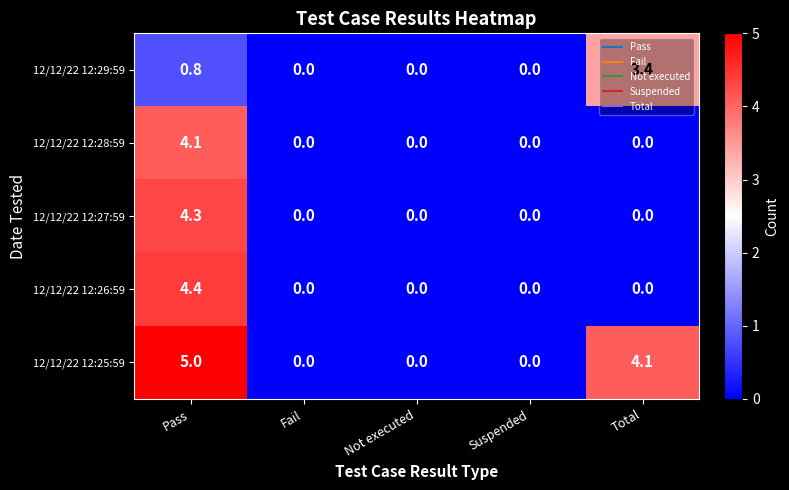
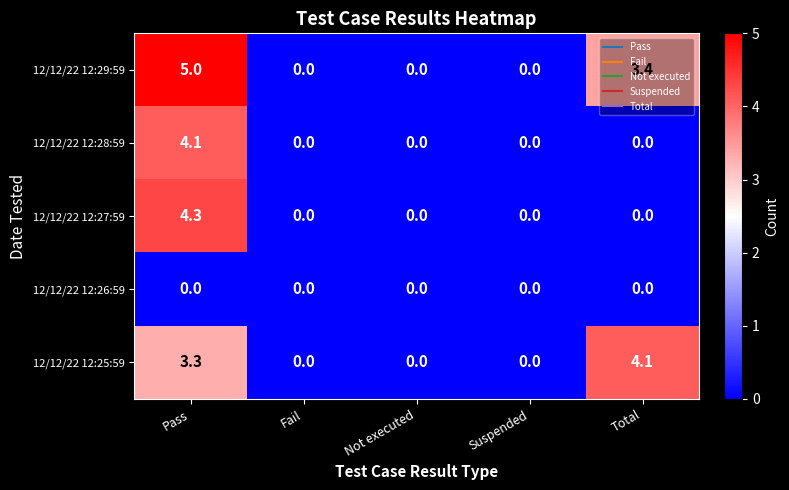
  {
    "12/12/22 12:29:59": {
-     "Pass": 0.8,
+     "Pass": 5.0,
      "Fail": 0.0,
      "Not executed": 0.0,
      "Suspended": 0.0
    },
    "12/12/22 12:28:59": {
      "Pass": 4.1,
      "Fail": 0.0,
      "Not executed": 0.0,
      "Suspended": 0.0,
      "Total": 0.0
    },
    "12/12/22 12:27:59": {
      "Pass": 4.3,
      "Fail": 0.0,
      "Not executed": 0.0,
      "Suspended": 0.0,
      "Total": 0.0
    },
    "12/12/22 12:26:59": {
-     "Pass": 4.4,
+     "Pass": 0.0,
      "Fail": 0.0,
      "Not executed": 0.0,
      "Suspended": 0.0,
      "Total": 0.0
    },
    "12/12/22 12:25:59": {
-     "Pass": 5.0,
+     "Pass": 3.3,
      "Fail": 0.0,
      "Not executed": 0.0,
      "Suspended": 0.0,
      "Total": 4.1
    }
  }
